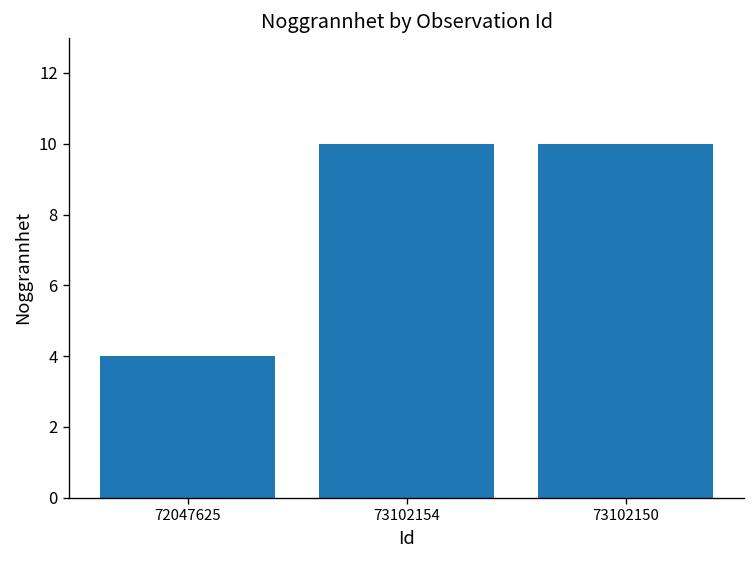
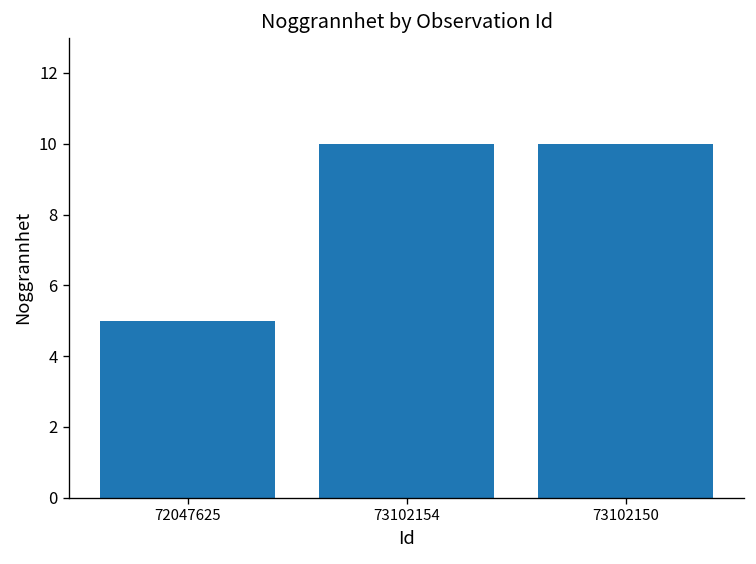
  {
-   "72047625": 4,
+   "72047625": 5,
    "73102154": 10,
    "73102150": 10
  }
